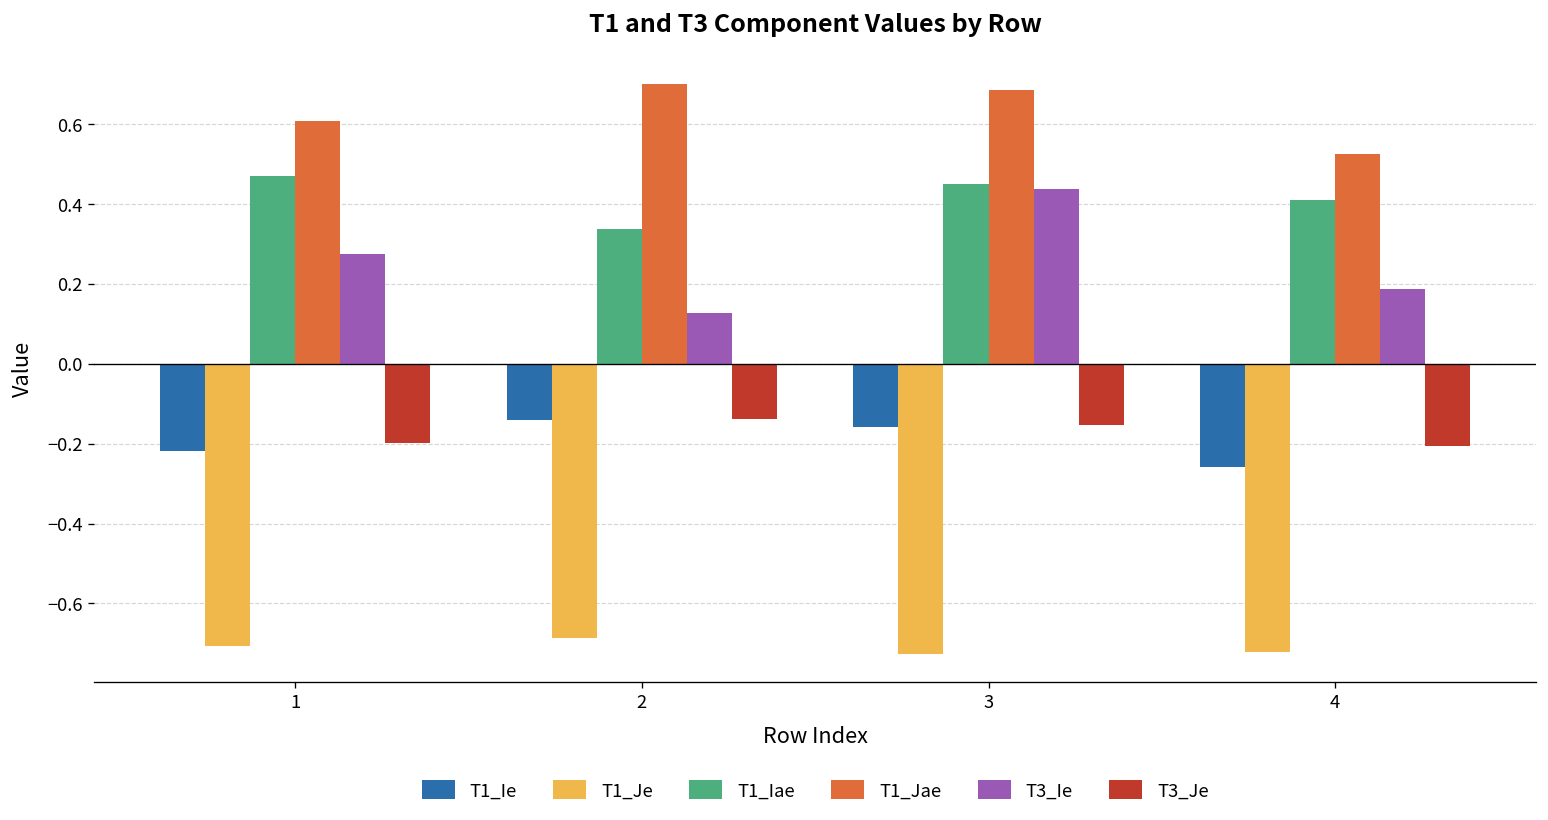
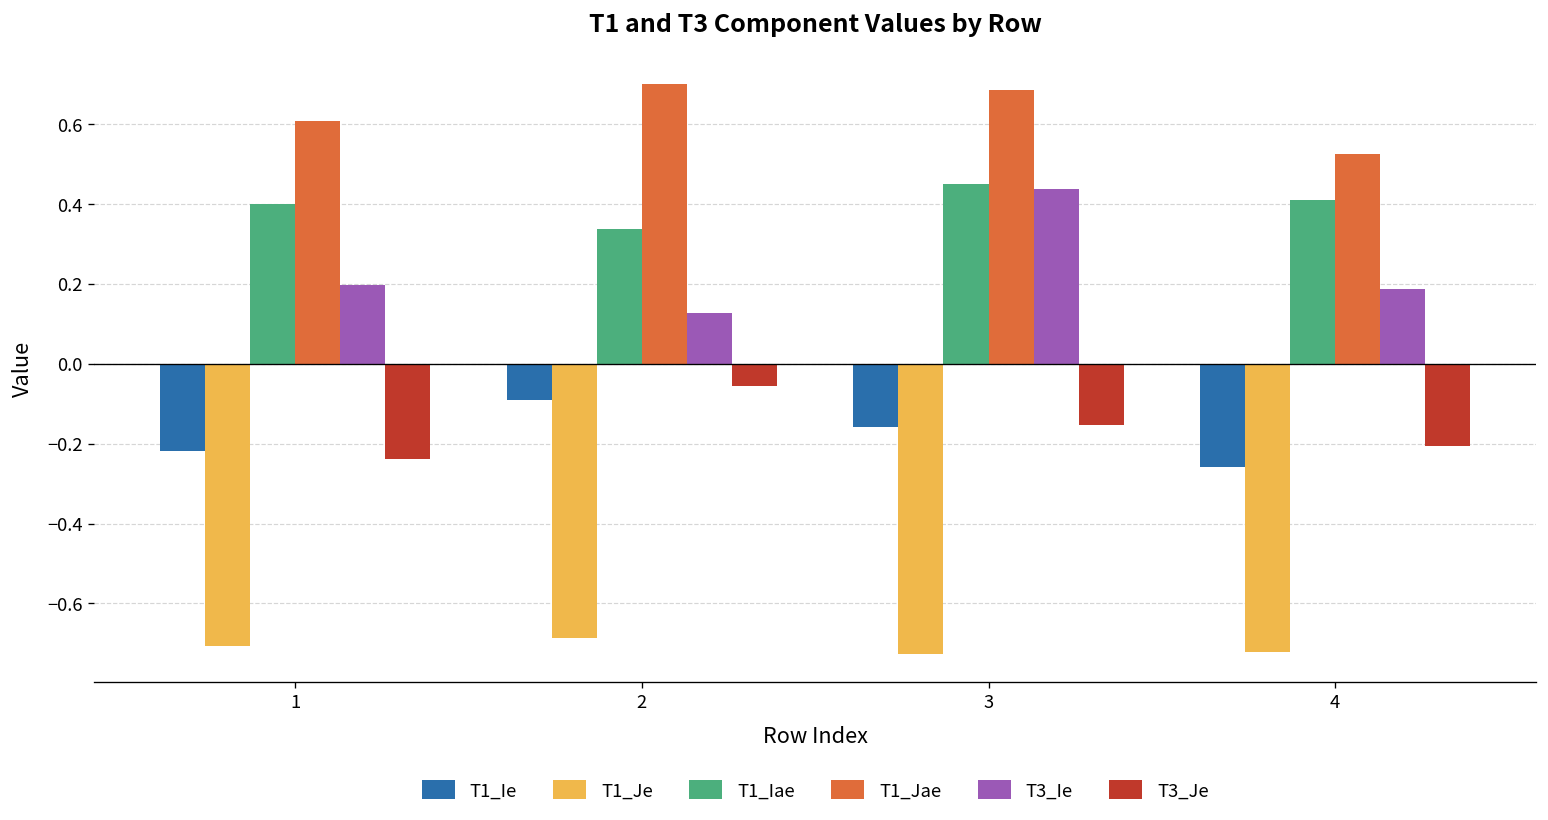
  {
    "T1_Ie": {
      "1": -0.22,
-     "2": -0.14,
+     "2": -0.09,
      "3": -0.16,
      "4": -0.26
    },
    "T1_Je": {
      "1": -0.71,
      "2": -0.69,
      "3": -0.73,
      "4": -0.72
    },
    "T1_Iae": {
-     "1": 0.47,
+     "1": 0.40,
      "2": 0.34,
      "3": 0.45,
      "4": 0.41
    },
    "T1_Jae": {
      "1": 0.61,
      "2": 0.70,
      "3": 0.68,
      "4": 0.53
    },
    "T3_Ie": {
-     "1": 0.27,
+     "1": 0.20,
      "2": 0.13,
      "3": 0.44,
      "4": 0.19
    },
    "T3_Je": {
-     "1": -0.20,
-     "2": -0.14,
+     "1": -0.24,
+     "2": -0.06,
      "3": -0.15,
      "4": -0.20
    }
  }
